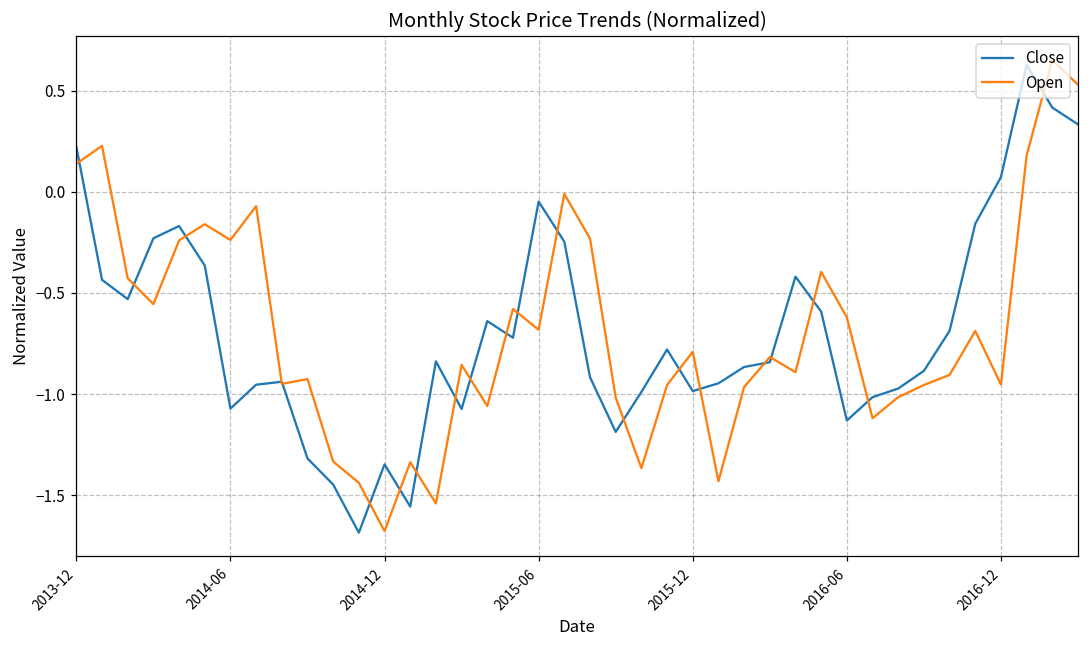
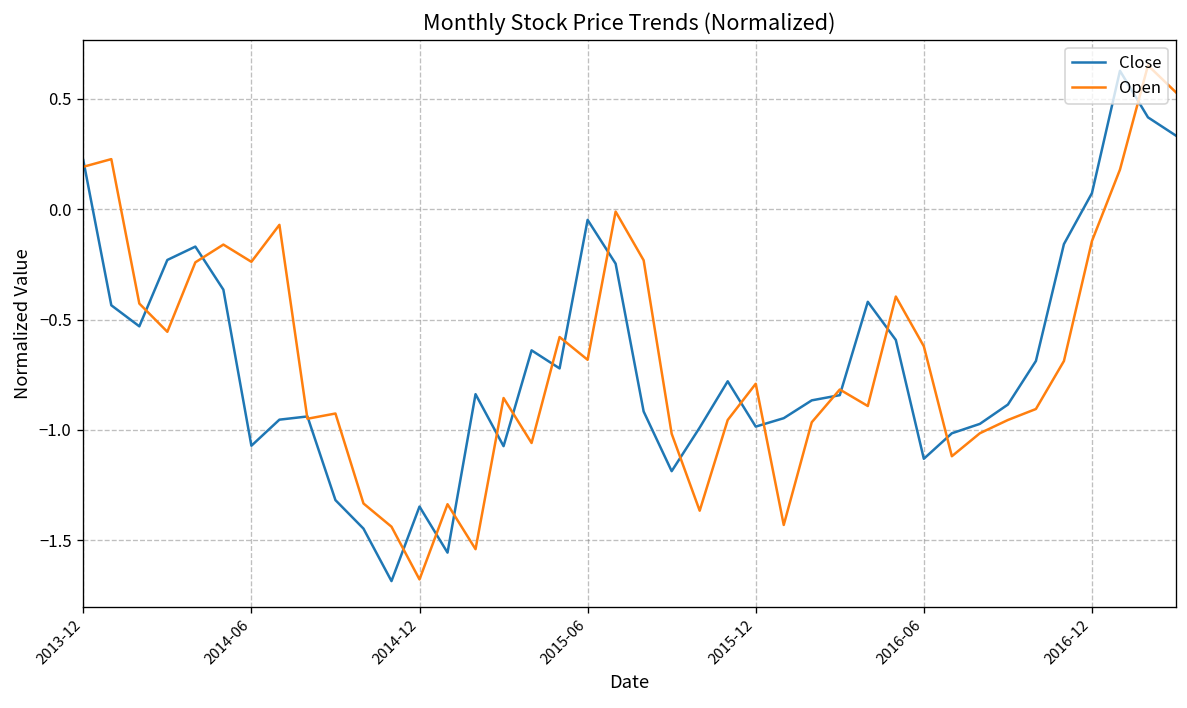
  {
    "Close": {
      "2013-12": 0.22,
      "2014-06": -1.07,
      "2014-12": -1.35,
      "2015-06": -0.05,
      "2015-12": -0.99,
      "2016-06": -1.13,
      "2016-12": 0.07
    },
    "Open": {
-     "2013-12": 0.14,
+     "2013-12": 0.19,
      "2014-06": -0.24,
      "2014-12": -1.68,
      "2015-06": -0.68,
      "2015-12": -0.79,
      "2016-06": -0.62,
-     "2016-12": -0.95
+     "2016-12": -0.14
    }
  }
